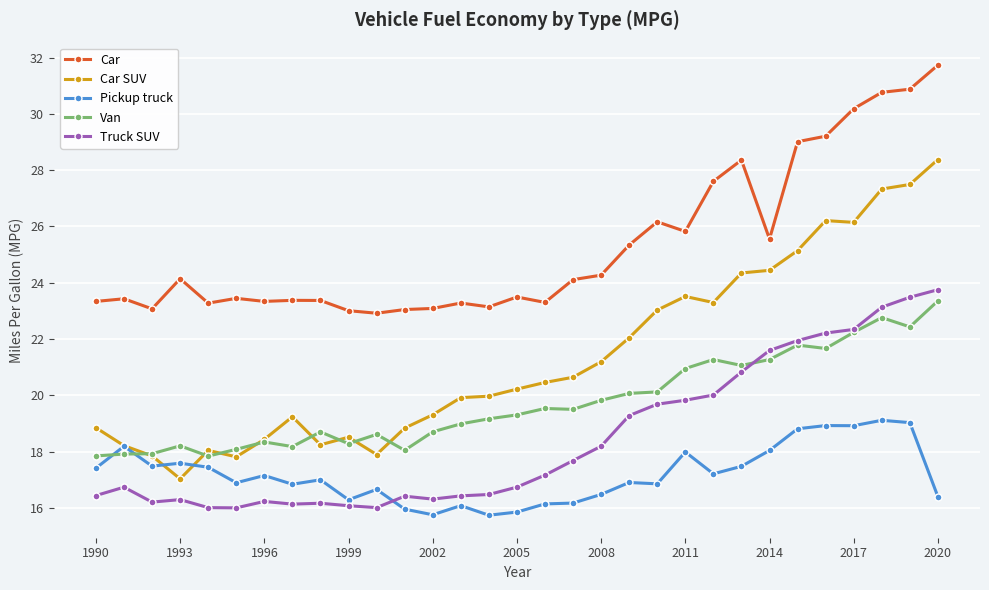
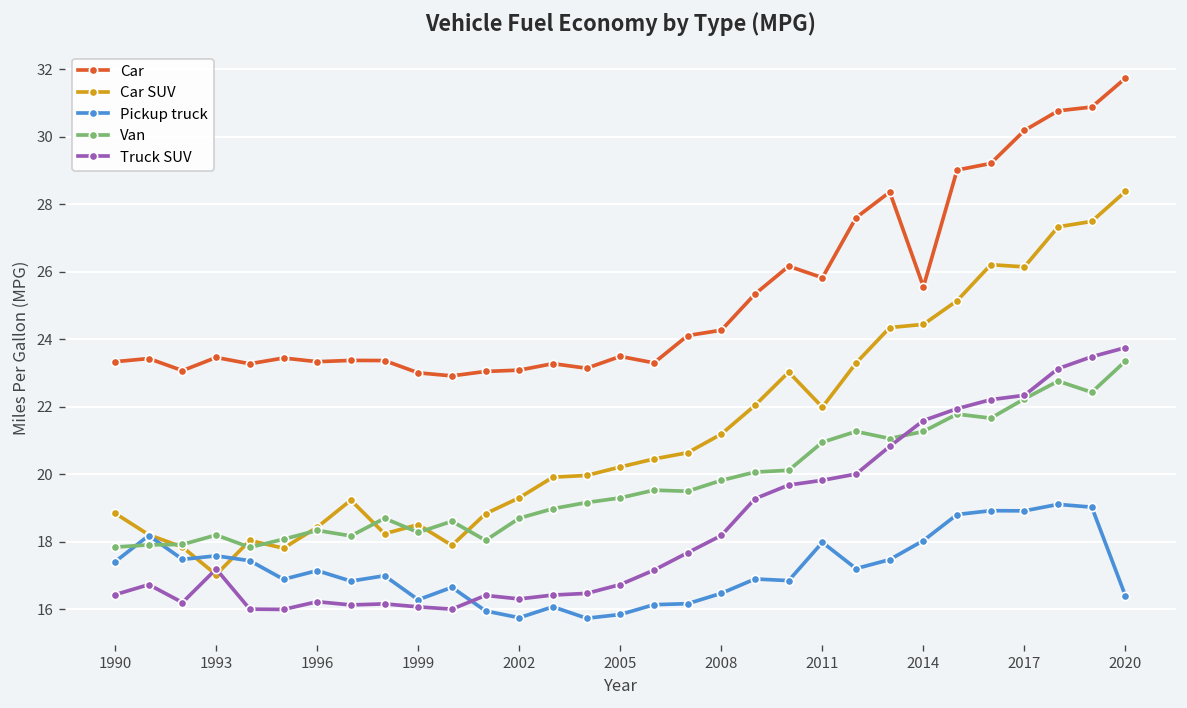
  {
    "Car": {
      "1990": 23.3,
-     "1993": 24.1,
+     "1993": 23.5,
      "1996": 23.3,
      "1999": 23.0,
      "2002": 23.1,
      "2005": 23.5,
      "2008": 24.3,
      "2011": 25.8,
      "2014": 25.6,
      "2017": 30.2,
      "2020": 31.7
    },
    "Car SUV": {
      "1990": 18.8,
      "1993": 17.0,
      "1996": 18.4,
      "1999": 18.5,
      "2002": 19.3,
      "2005": 20.2,
      "2008": 21.2,
-     "2011": 23.5,
+     "2011": 22.0,
      "2014": 24.4,
      "2017": 26.1,
      "2020": 28.4
    },
    "Pickup truck": {
      "1990": 17.4,
      "1993": 17.6,
      "1996": 17.1,
      "1999": 16.3,
      "2002": 15.8,
      "2005": 15.8,
      "2008": 16.5,
      "2011": 18.0,
      "2014": 18.0,
      "2017": 18.9,
      "2020": 16.4
    },
    "Van": {
      "1990": 17.8,
      "1993": 18.2,
      "1996": 18.3,
      "1999": 18.3,
      "2002": 18.7,
      "2005": 19.3,
      "2008": 19.8,
      "2011": 20.9,
      "2014": 21.3,
      "2017": 22.2,
      "2020": 23.4
    },
    "Truck SUV": {
      "1990": 16.4,
-     "1993": 16.3,
+     "1993": 17.2,
      "1996": 16.2,
      "1999": 16.1,
      "2002": 16.3,
      "2005": 16.7,
      "2008": 18.2,
      "2011": 19.8,
      "2014": 21.6,
      "2017": 22.3,
      "2020": 23.8
    }
  }
